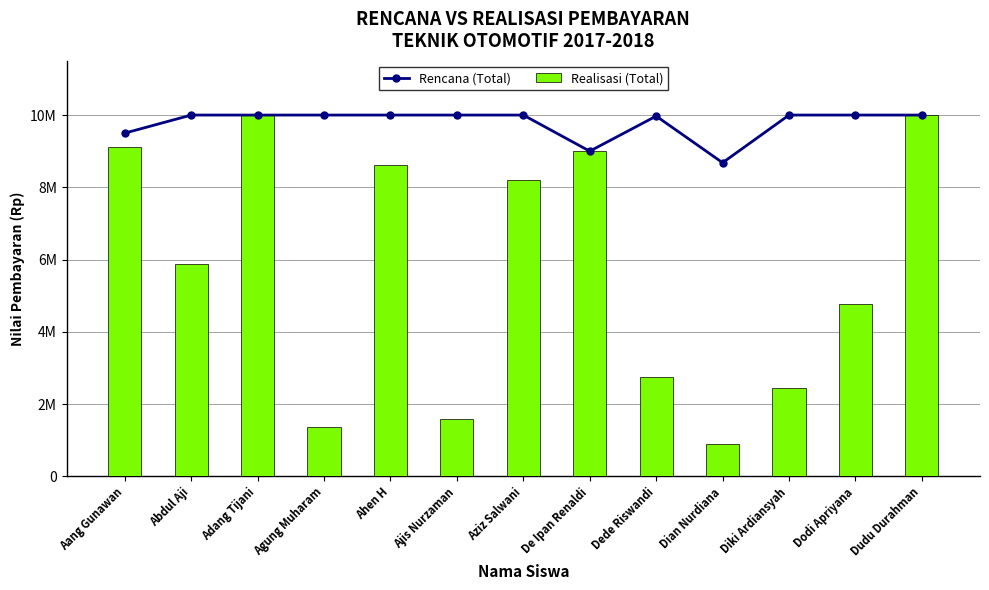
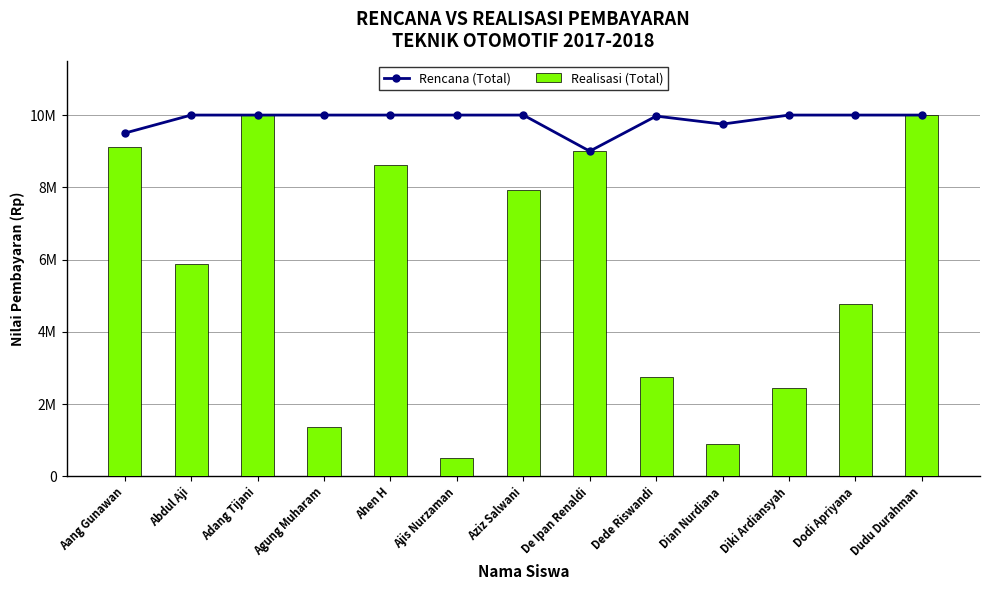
  {
    "Rencana (Total)": {
      "Aang Gunawan": 9500000,
      "Abdul Aji": 10000000,
      "Adang Tijani": 10000000,
      "Agung Muharam": 10000000,
      "Ahen H": 10000000,
      "Ajis Nurzaman": 10000000,
      "Aziz Salwani": 10000000,
      "De Ipan Renaldi": 9000000,
      "Dede Riswandi": 10000000,
-     "Dian Nurdiana": 8700000,
+     "Dian Nurdiana": 9800000,
      "Diki Ardiansyah": 10000000,
      "Dodi Apriyana": 10000000,
      "Dudu Durahman": 10000000
    },
    "Realisasi (Total)": {
      "Aang Gunawan": 9100000,
      "Abdul Aji": 5900000,
      "Adang Tijani": 10000000,
      "Agung Muharam": 1400000,
      "Ahen H": 8600000,
-     "Ajis Nurzaman": 1600000,
-     "Aziz Salwani": 8200000,
+     "Ajis Nurzaman": 500000,
+     "Aziz Salwani": 7900000,
      "De Ipan Renaldi": 9000000,
      "Dede Riswandi": 2700000,
      "Dian Nurdiana": 900000,
      "Diki Ardiansyah": 2400000,
      "Dodi Apriyana": 4800000,
      "Dudu Durahman": 10000000
    }
  }
